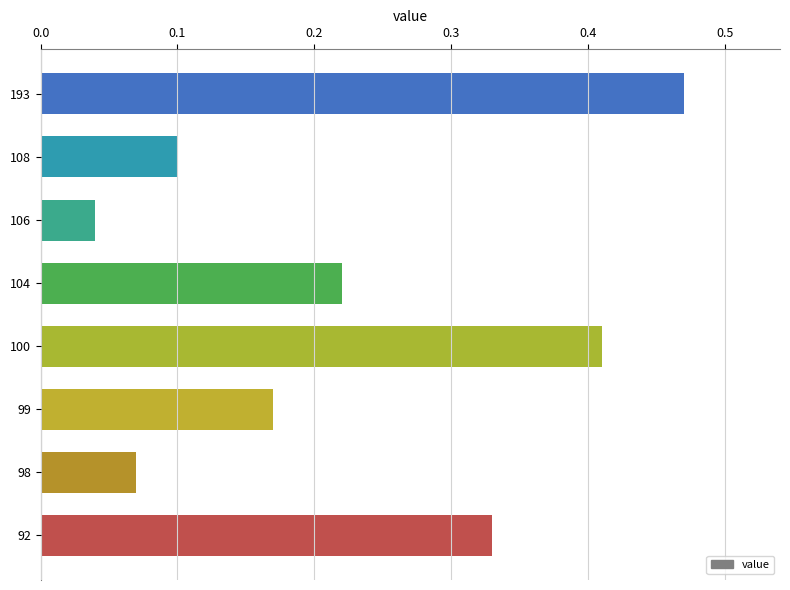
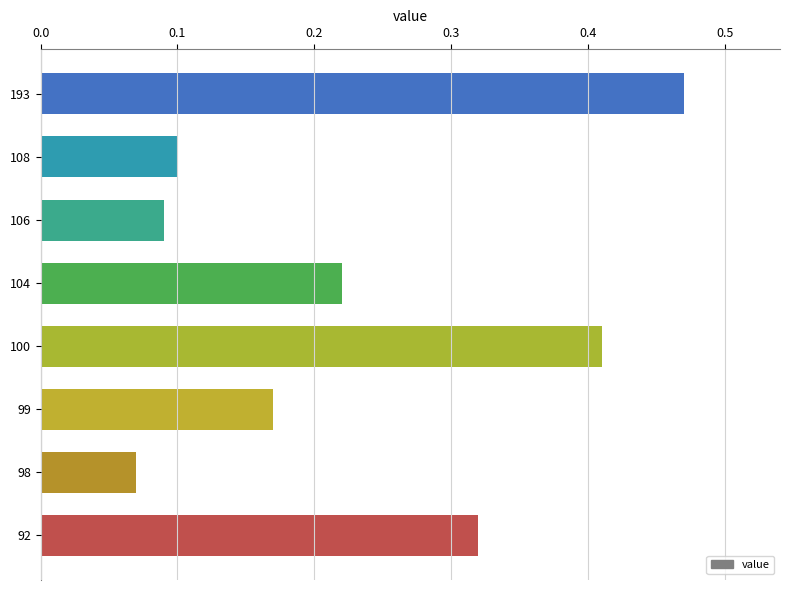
  {
    "193": 0.47,
    "108": 0.10,
-   "106": 0.04,
+   "106": 0.09,
    "104": 0.22,
    "99": 0.17,
    "98": 0.07,
-   "92": 0.33
+   "92": 0.32
  }
